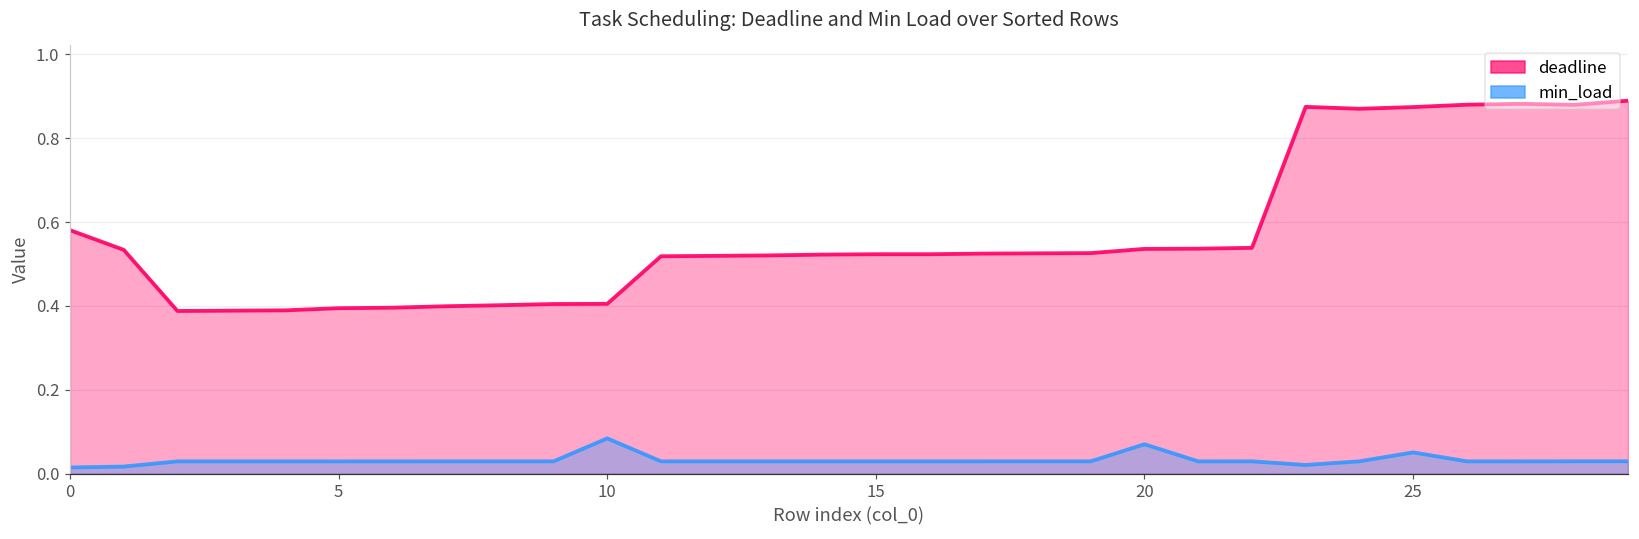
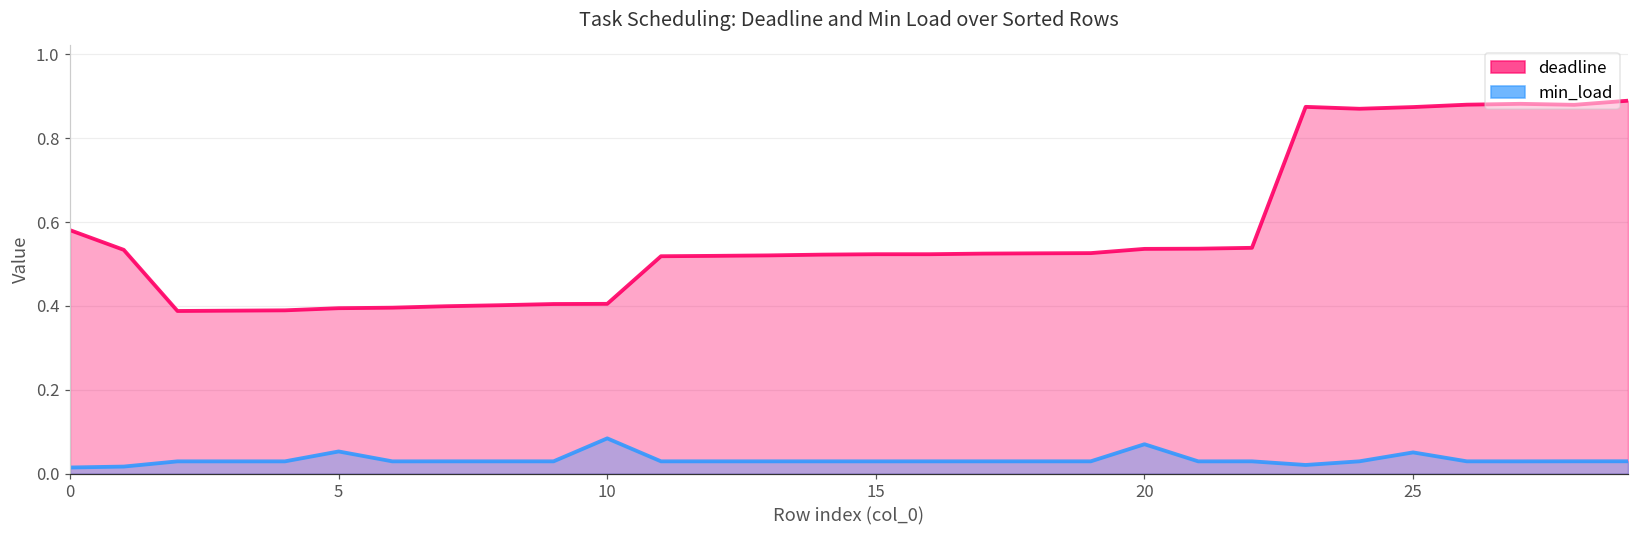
  {
    "deadline": {
      "0": 0.58,
      "5": 0.39,
      "10": 0.41,
      "15": 0.52,
      "20": 0.54,
      "25": 0.87
    },
    "min_load": {
      "0": 0.02,
-     "5": 0.03,
+     "5": 0.05,
      "10": 0.08,
      "15": 0.03,
      "20": 0.07,
      "25": 0.05
    }
  }
